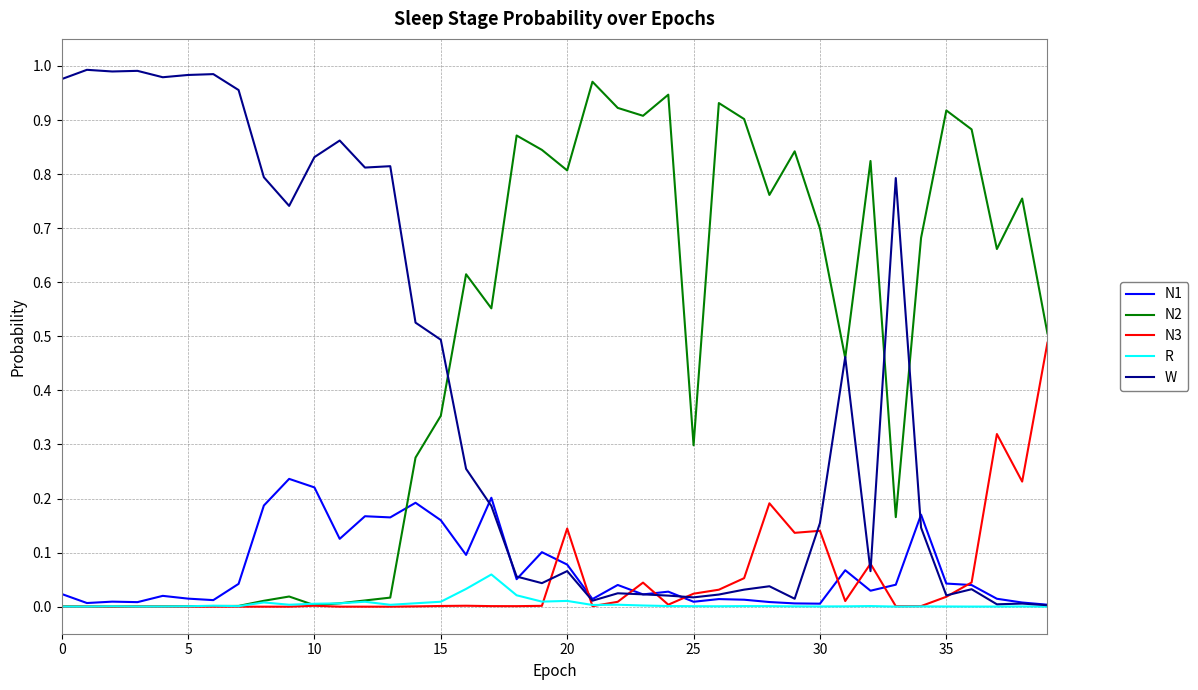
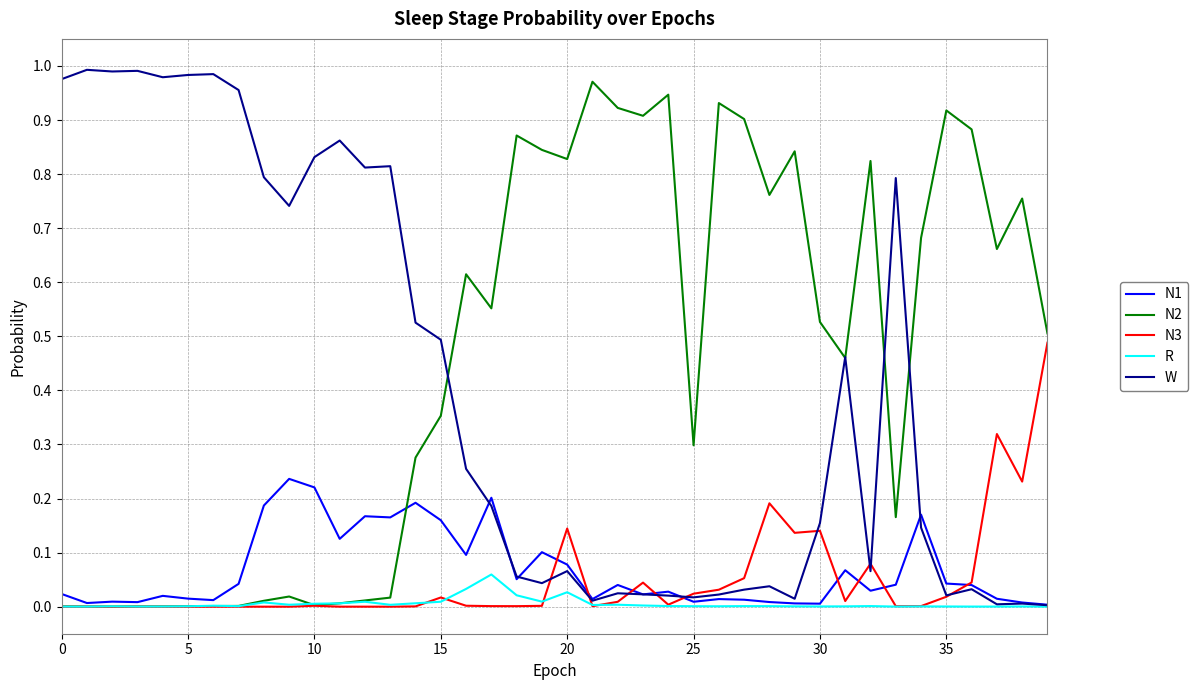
  {
    "N1": {
      "0": 0.02,
      "5": 0.01,
      "10": 0.22,
      "15": 0.16,
      "20": 0.08,
      "25": 0.01,
      "30": 0.01,
      "35": 0.04
    },
    "N2": {
      "15": 0.35,
-     "20": 0.81,
+     "20": 0.83,
      "25": 0.30,
-     "30": 0.70,
+     "30": 0.53,
      "35": 0.92
    },
    "N3": {
-     "15": 0.00,
+     "15": 0.02,
      "20": 0.14,
      "25": 0.02,
      "30": 0.14
    },
    "R": {
      "15": 0.01,
-     "20": 0.01,
+     "20": 0.03,
      "25": 0.00,
      "30": 0.00,
      "35": 0.00
    },
    "W": {
      "0": 0.98,
      "5": 0.98,
      "10": 0.83,
      "15": 0.49,
      "20": 0.07,
      "25": 0.02,
      "30": 0.15
    }
  }
